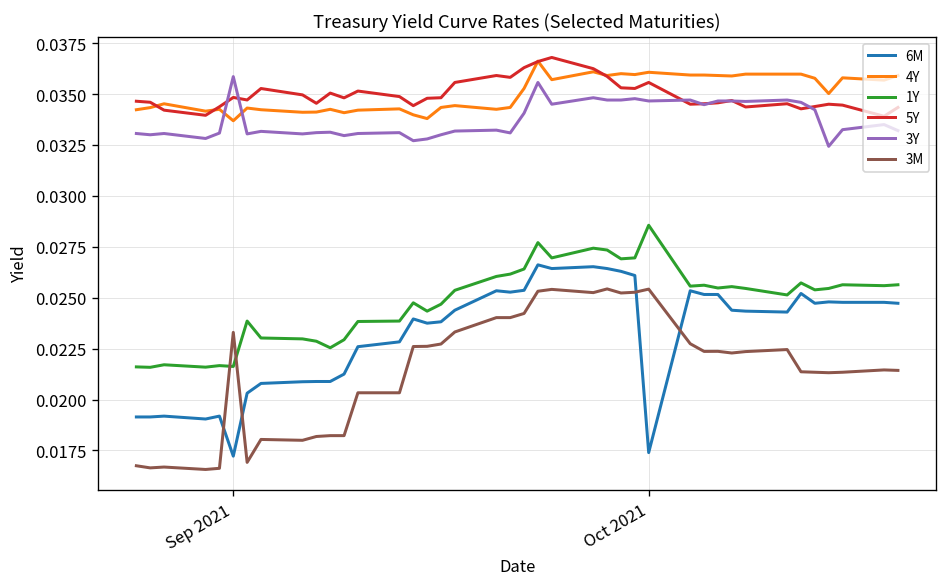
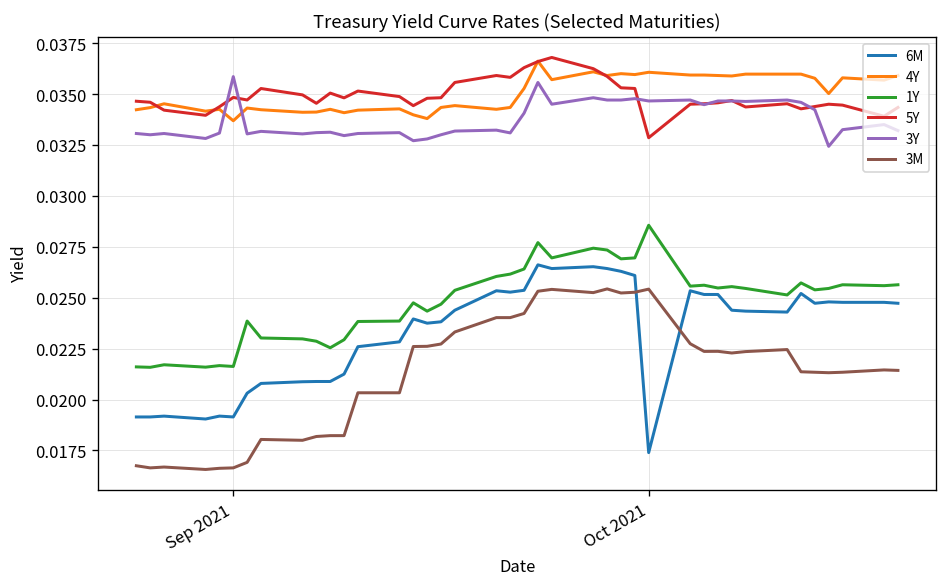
  {
    "6M": {
-     "Sep 2021": 0.0172,
+     "Sep 2021": 0.0191,
      "Oct 2021": 0.0174
    },
    "4Y": {
      "Sep 2021": 0.0337,
      "Oct 2021": 0.0361
    },
    "1Y": {
      "Sep 2021": 0.0216,
      "Oct 2021": 0.0286
    },
    "5Y": {
      "Sep 2021": 0.0348,
-     "Oct 2021": 0.0356
+     "Oct 2021": 0.0329
    },
    "3Y": {
      "Sep 2021": 0.0359,
      "Oct 2021": 0.0347
    },
    "3M": {
-     "Sep 2021": 0.0233,
+     "Sep 2021": 0.0166,
      "Oct 2021": 0.0254
    }
  }
